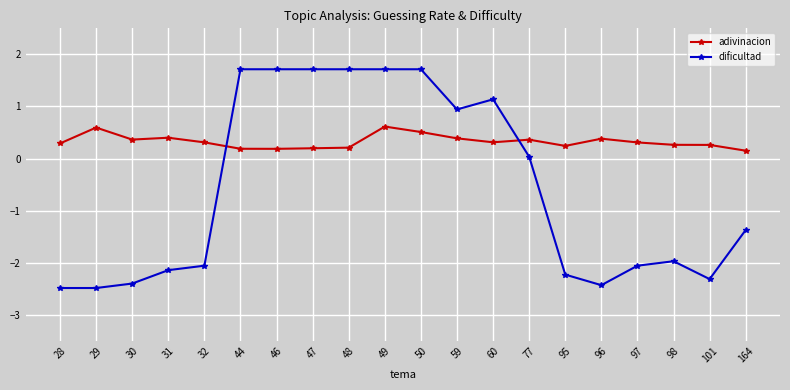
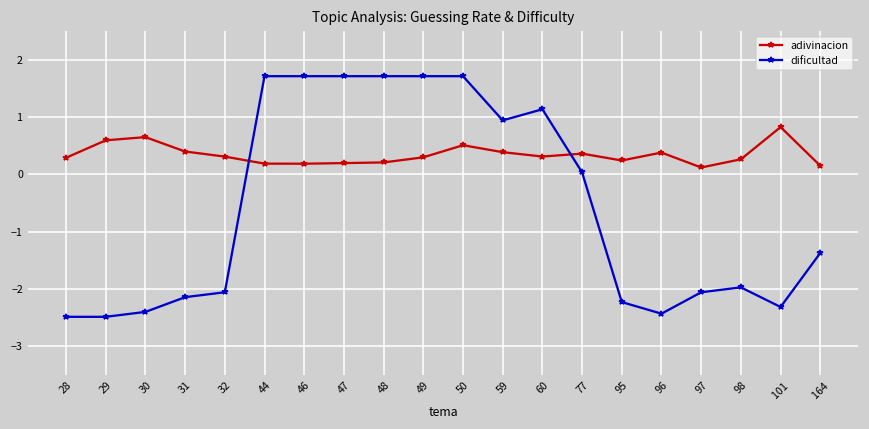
  {
    "adivinacion": {
      "28": 0.3,
      "29": 0.6,
-     "30": 0.4,
+     "30": 0.7,
      "31": 0.4,
      "32": 0.3,
      "44": 0.2,
      "46": 0.2,
      "47": 0.2,
      "48": 0.2,
-     "49": 0.6,
+     "49": 0.3,
      "50": 0.5,
      "59": 0.4,
      "60": 0.3,
      "77": 0.4,
      "95": 0.2,
      "96": 0.4,
-     "97": 0.3,
+     "97": 0.1,
      "98": 0.3,
-     "101": 0.3,
+     "101": 0.8,
      "164": 0.2
    },
    "dificultad": {
      "28": -2.5,
      "29": -2.5,
      "30": -2.4,
      "31": -2.1,
      "32": -2.1,
      "44": 1.7,
      "46": 1.7,
      "47": 1.7,
      "48": 1.7,
      "49": 1.7,
      "50": 1.7,
      "59": 0.9,
      "60": 1.1,
      "77": 0.0,
      "95": -2.2,
      "96": -2.4,
      "97": -2.1,
      "98": -2.0,
      "101": -2.3,
      "164": -1.4
    }
  }
